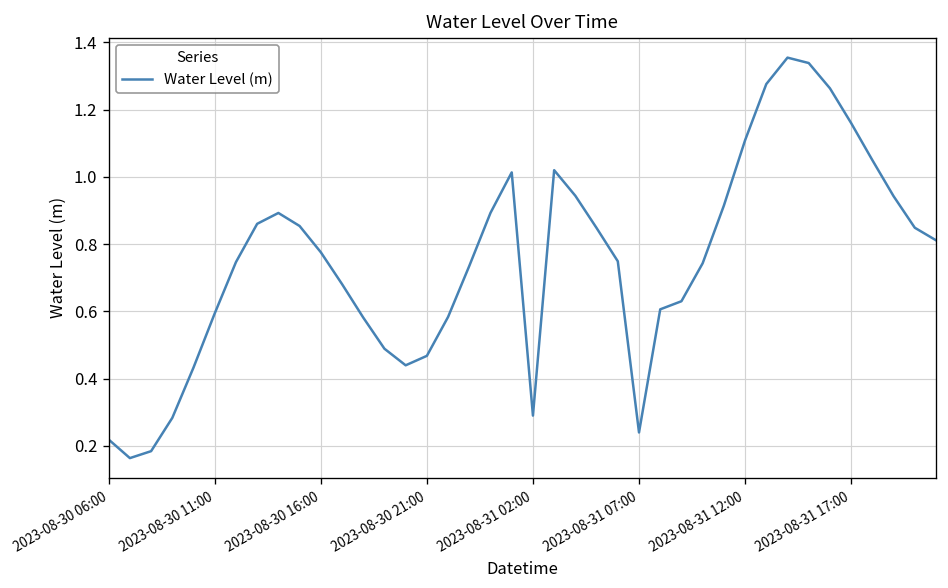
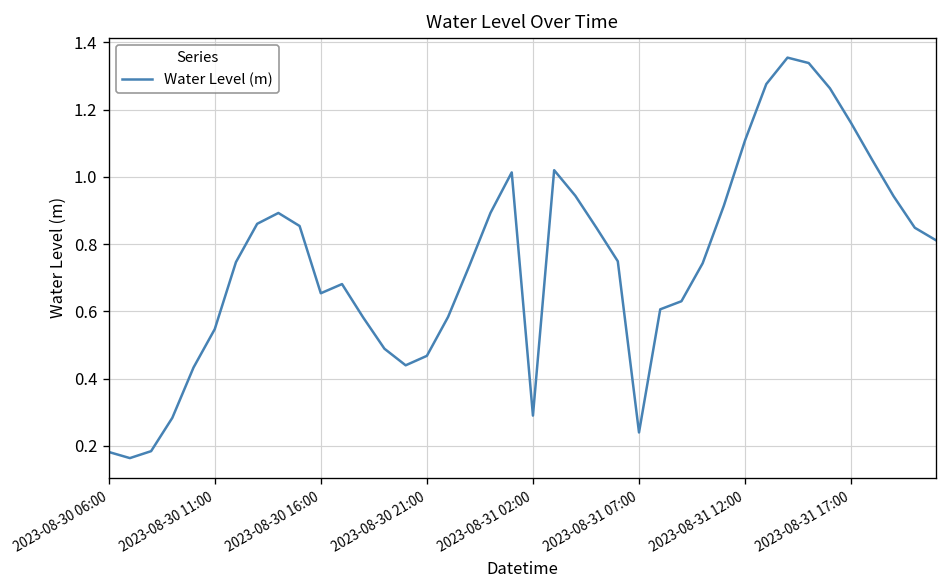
  {
-   "2023-08-30 06:00": 0.22,
-   "2023-08-30 11:00": 0.59,
-   "2023-08-30 16:00": 0.78,
+   "2023-08-30 06:00": 0.18,
+   "2023-08-30 11:00": 0.55,
+   "2023-08-30 16:00": 0.65,
    "2023-08-30 21:00": 0.47,
    "2023-08-31 02:00": 0.29,
    "2023-08-31 07:00": 0.24,
    "2023-08-31 12:00": 1.11,
    "2023-08-31 17:00": 1.16
  }
